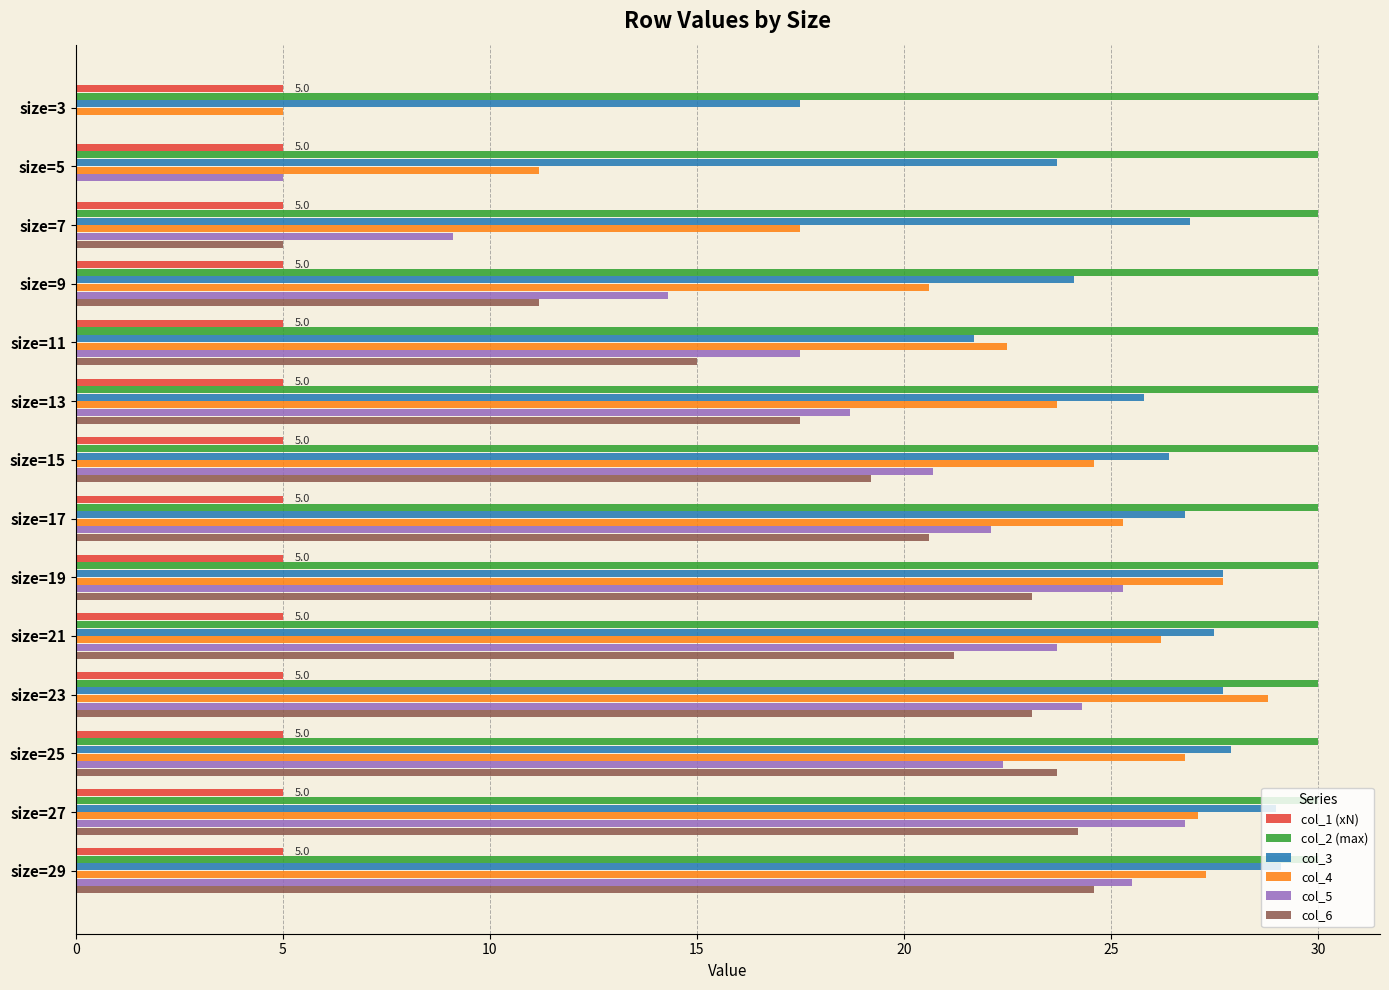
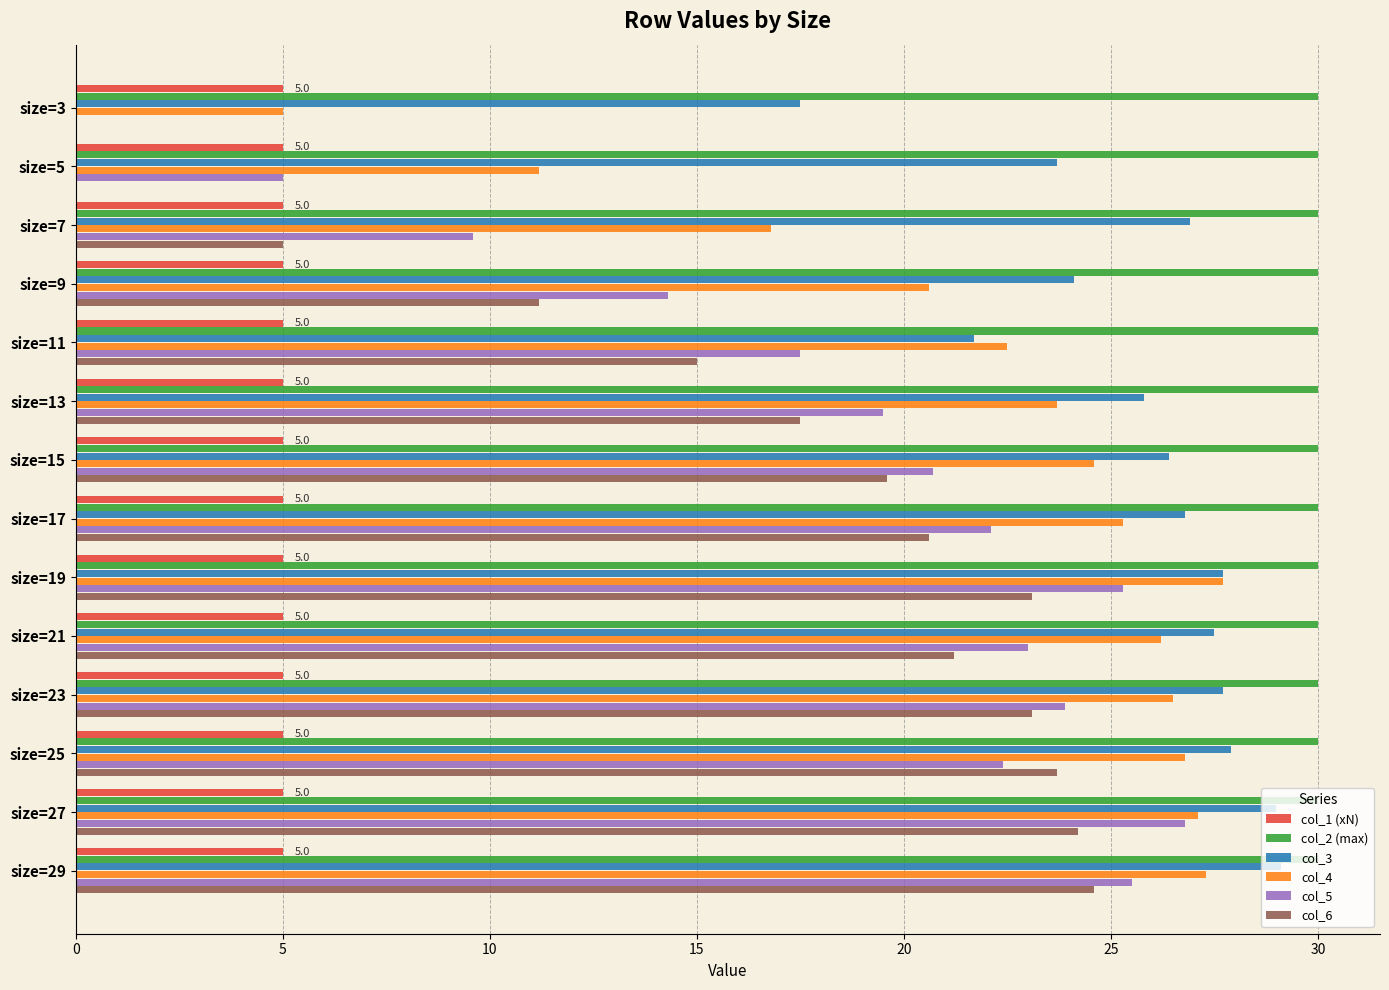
  {
    "col_1 (xN)": {
      "size=3": 5.0,
      "size=5": 5.0,
      "size=7": 5.0,
      "size=9": 5.0,
      "size=11": 5.0,
      "size=13": 5.0,
      "size=15": 5.0,
      "size=17": 5.0,
      "size=19": 5.0,
      "size=21": 5.0,
      "size=23": 5.0,
      "size=25": 5.0,
      "size=27": 5.0,
      "size=29": 5.0
    },
    "col_2 (max)": {
      "size=3": 30.0,
      "size=5": 30.0,
      "size=7": 30.0,
      "size=9": 30.0,
      "size=11": 30.0,
      "size=13": 30.0,
      "size=15": 30.0,
      "size=17": 30.0,
      "size=19": 30.0,
      "size=21": 30.0,
      "size=23": 30.0,
      "size=25": 30.0
    },
    "col_3": {
      "size=3": 17.5,
      "size=5": 23.7,
      "size=7": 26.9,
      "size=9": 24.1,
      "size=11": 21.7,
      "size=13": 25.8,
      "size=15": 26.4,
      "size=17": 26.8,
      "size=19": 27.7,
      "size=21": 27.5,
      "size=23": 27.7,
      "size=25": 27.9
    },
    "col_4": {
      "size=5": 11.2,
-     "size=7": 17.5,
+     "size=7": 16.8,
      "size=9": 20.6,
      "size=11": 22.5,
      "size=13": 23.7,
      "size=15": 24.6,
      "size=17": 25.3,
      "size=19": 27.7,
      "size=21": 26.2,
-     "size=23": 28.8,
+     "size=23": 26.5,
      "size=25": 26.8,
      "size=27": 27.1,
      "size=29": 27.3
    },
    "col_5": {
      "size=3": 0.0,
-     "size=7": 9.1,
+     "size=7": 9.6,
      "size=9": 14.3,
      "size=11": 17.5,
-     "size=13": 18.7,
+     "size=13": 19.5,
      "size=15": 20.7,
      "size=17": 22.1,
      "size=19": 25.3,
-     "size=21": 23.7,
-     "size=23": 24.3,
+     "size=21": 23.0,
+     "size=23": 23.9,
      "size=25": 22.4,
      "size=27": 26.8,
      "size=29": 25.5
    },
    "col_6": {
      "size=3": 0.0,
      "size=5": 0.0,
      "size=9": 11.2,
      "size=11": 15.0,
      "size=13": 17.5,
-     "size=15": 19.2,
+     "size=15": 19.6,
      "size=17": 20.6,
      "size=19": 23.1,
      "size=21": 21.2,
      "size=23": 23.1,
      "size=25": 23.7,
      "size=27": 24.2,
      "size=29": 24.6
    }
  }
